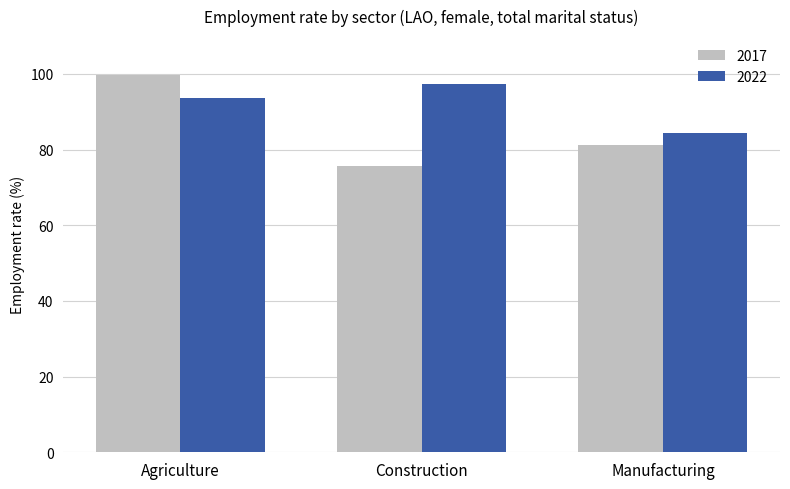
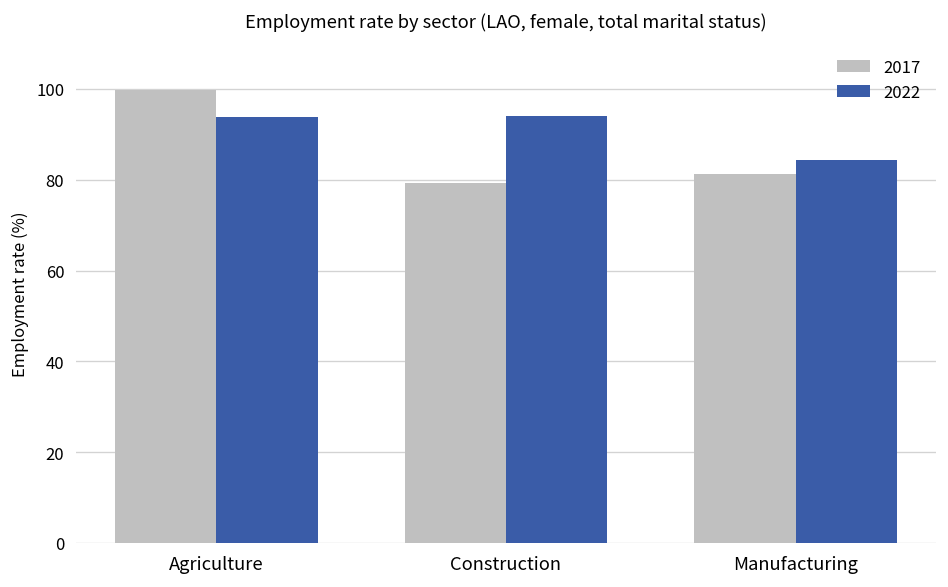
  {
    "2017": {
      "Agriculture": 100,
-     "Construction": 76,
+     "Construction": 79,
      "Manufacturing": 81
    },
    "2022": {
      "Agriculture": 94,
-     "Construction": 97,
+     "Construction": 94,
      "Manufacturing": 84
    }
  }
